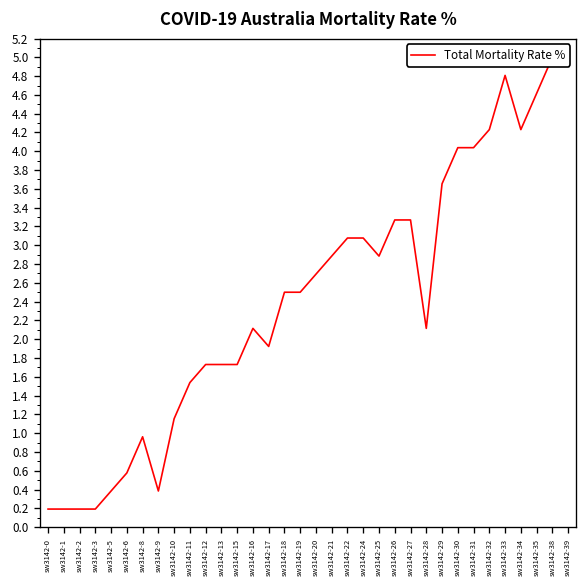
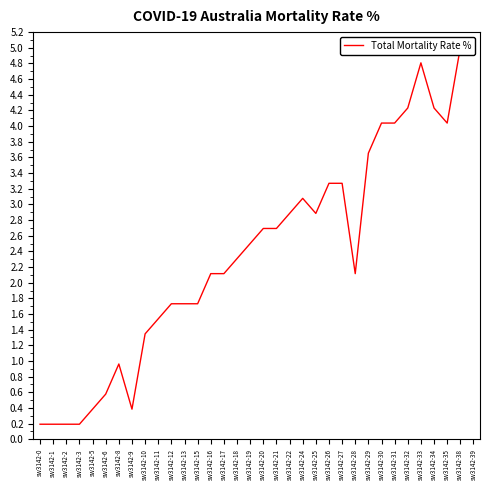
  {
    "sw3142-0": 0.2,
    "sw3142-1": 0.2,
    "sw3142-2": 0.2,
    "sw3142-3": 0.2,
    "sw3142-5": 0.4,
    "sw3142-6": 0.6,
    "sw3142-8": 1.0,
    "sw3142-9": 0.4,
-   "sw3142-10": 1.2,
+   "sw3142-10": 1.3,
    "sw3142-11": 1.5,
    "sw3142-12": 1.7,
    "sw3142-13": 1.7,
    "sw3142-15": 1.7,
    "sw3142-16": 2.1,
-   "sw3142-17": 1.9,
-   "sw3142-18": 2.5,
+   "sw3142-17": 2.1,
+   "sw3142-18": 2.3,
    "sw3142-19": 2.5,
    "sw3142-20": 2.7,
-   "sw3142-21": 2.9,
-   "sw3142-22": 3.1,
+   "sw3142-21": 2.7,
+   "sw3142-22": 2.9,
    "sw3142-24": 3.1,
    "sw3142-25": 2.9,
    "sw3142-26": 3.3,
    "sw3142-27": 3.3,
    "sw3142-28": 2.1,
    "sw3142-29": 3.7,
    "sw3142-30": 4.0,
    "sw3142-31": 4.0,
    "sw3142-32": 4.2,
    "sw3142-33": 4.8,
    "sw3142-34": 4.2,
-   "sw3142-35": 4.6
+   "sw3142-35": 4.0
  }
